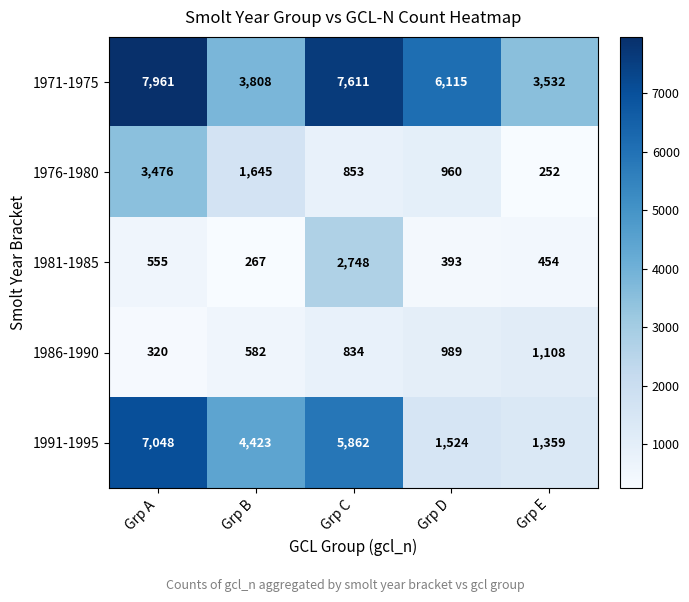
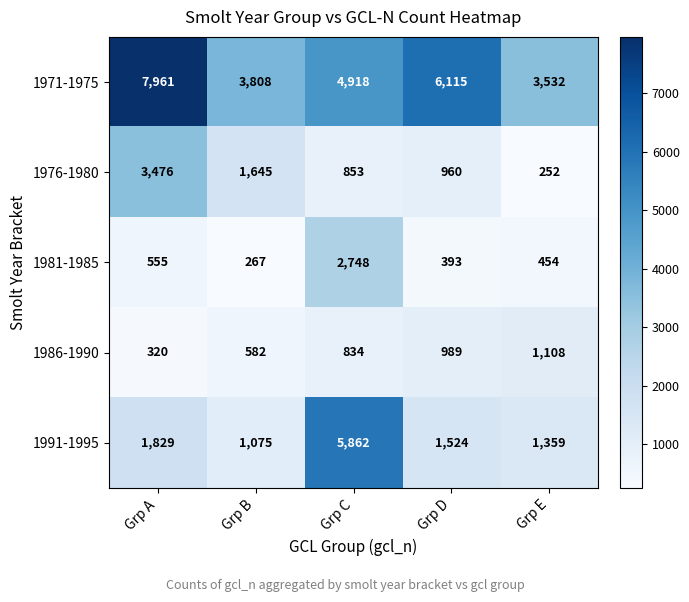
  {
    "1971-1975": {
      "Grp A": "7,961",
      "Grp B": "3,808",
-     "Grp C": "7,611",
+     "Grp C": "4,918",
      "Grp D": "6,115",
      "Grp E": "3,532"
    },
    "1976-1980": {
      "Grp A": "3,476",
      "Grp B": "1,645",
      "Grp C": "853",
      "Grp D": "960",
      "Grp E": "252"
    },
    "1981-1985": {
      "Grp A": "555",
      "Grp B": "267",
      "Grp C": "2,748",
      "Grp D": "393",
      "Grp E": "454"
    },
    "1986-1990": {
      "Grp A": "320",
      "Grp B": "582",
      "Grp C": "834",
      "Grp D": "989",
      "Grp E": "1,108"
    },
    "1991-1995": {
-     "Grp A": "7,048",
-     "Grp B": "4,423",
+     "Grp A": "1,829",
+     "Grp B": "1,075",
      "Grp C": "5,862",
      "Grp D": "1,524",
      "Grp E": "1,359"
    }
  }
